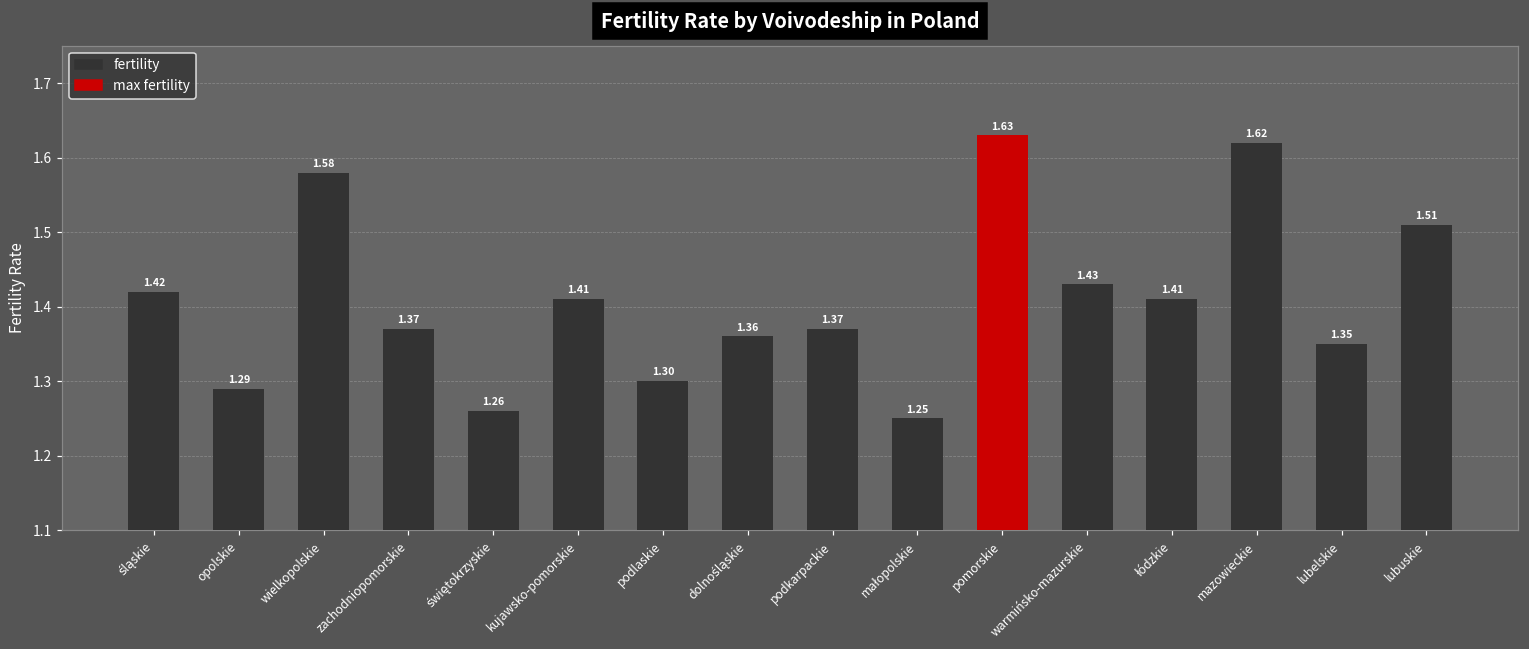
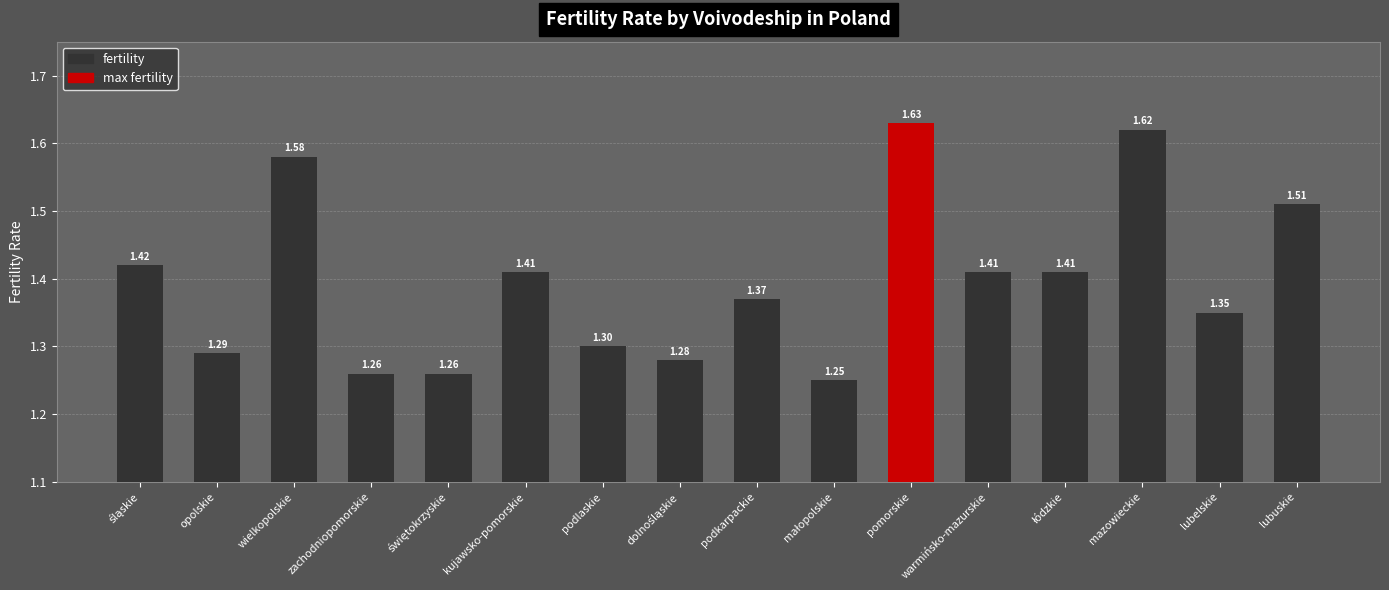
  {
    "śląskie": 1.42,
    "opolskie": 1.29,
    "wielkopolskie": 1.58,
-   "zachodniopomorskie": 1.37,
+   "zachodniopomorskie": 1.26,
    "świętokrzyskie": 1.26,
    "kujawsko-pomorskie": 1.41,
    "podlaskie": 1.30,
-   "dolnośląskie": 1.36,
+   "dolnośląskie": 1.28,
    "podkarpackie": 1.37,
    "małopolskie": 1.25,
    "pomorskie": 1.63,
-   "warmińsko-mazurskie": 1.43,
+   "warmińsko-mazurskie": 1.41,
    "łódzkie": 1.41,
    "mazowieckie": 1.62,
    "lubelskie": 1.35,
    "lubuskie": 1.51
  }
